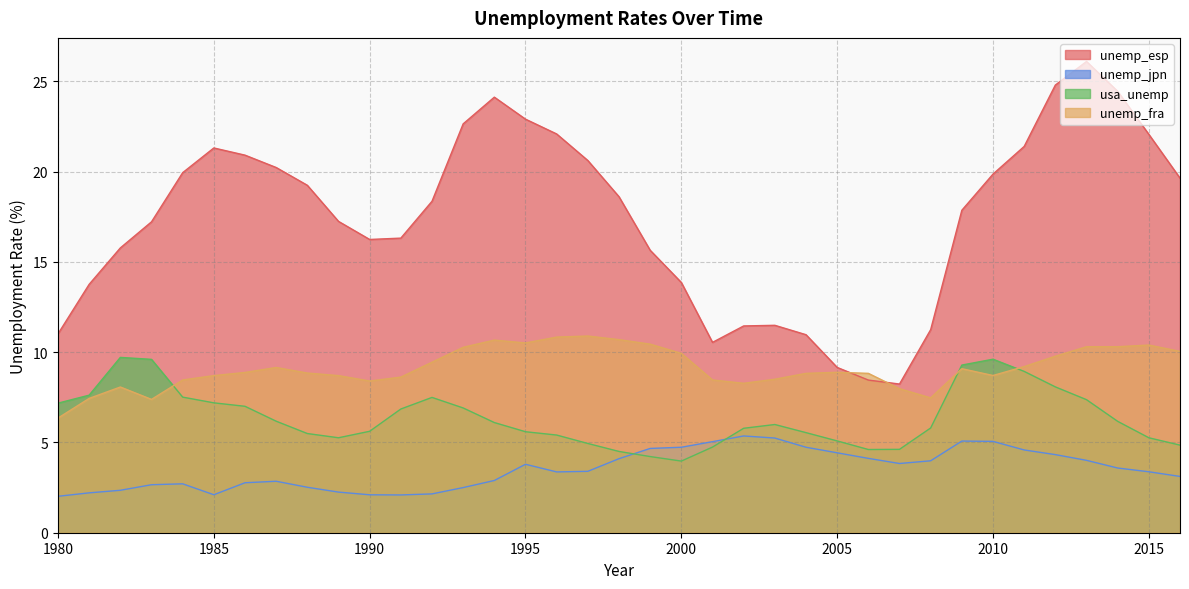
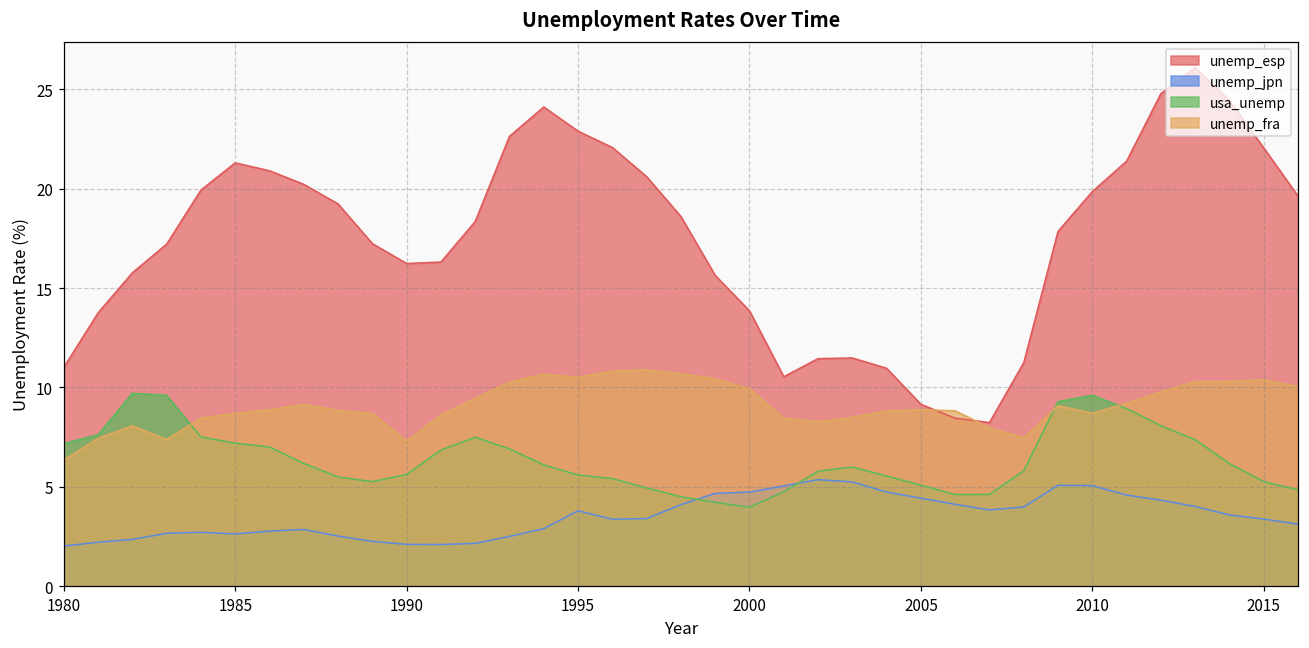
  {
    "unemp_esp": {
      "1980": 11.0,
      "1985": 21.3,
      "1990": 16.2,
      "1995": 22.9,
      "2000": 13.9,
      "2005": 9.2,
      "2010": 19.9,
      "2015": 22.1
    },
    "unemp_jpn": {
      "1980": 2.0,
-     "1985": 2.1,
+     "1985": 2.6,
      "1990": 2.1,
      "1995": 3.8,
      "2000": 4.7,
      "2005": 4.4,
      "2010": 5.1,
      "2015": 3.4
    },
    "usa_unemp": {
      "1980": 7.2,
      "1985": 7.2,
      "1990": 5.6,
      "1995": 5.6,
      "2000": 4.0,
      "2005": 5.1,
      "2010": 9.6,
      "2015": 5.3
    },
    "unemp_fra": {
      "1980": 6.3,
      "1985": 8.7,
-     "1990": 8.4,
+     "1990": 7.3,
      "1995": 10.5,
      "2000": 9.9,
      "2005": 8.9,
      "2010": 8.7,
      "2015": 10.4
    }
  }
